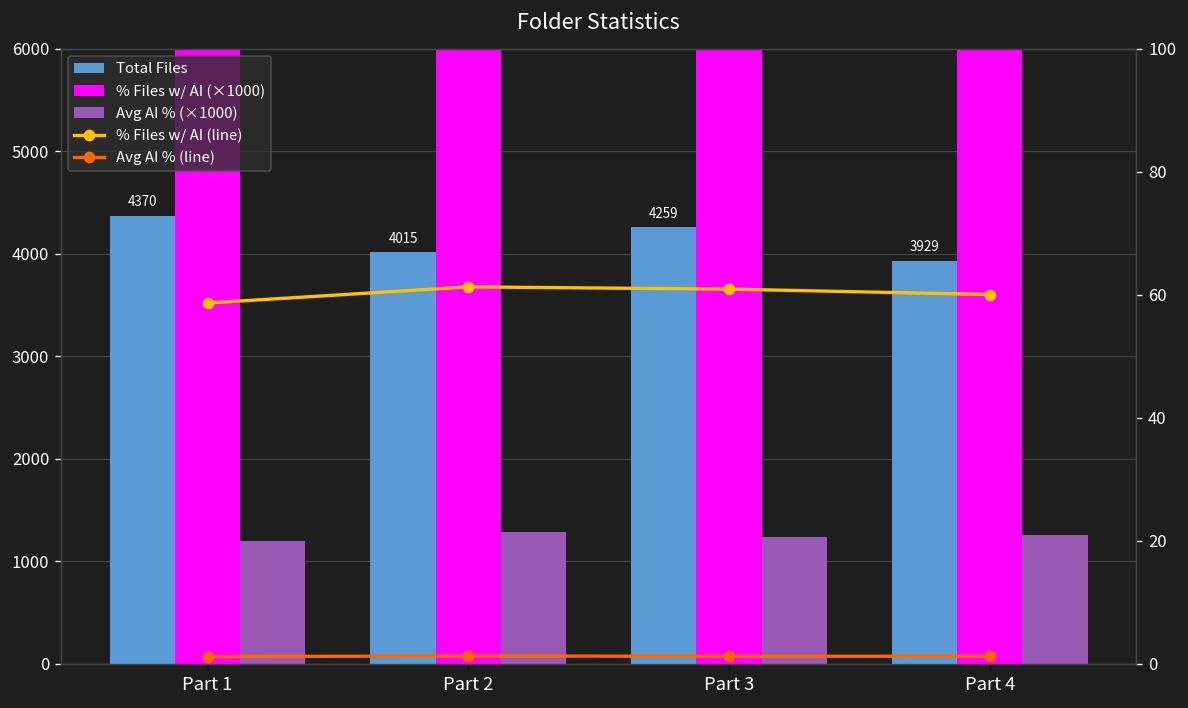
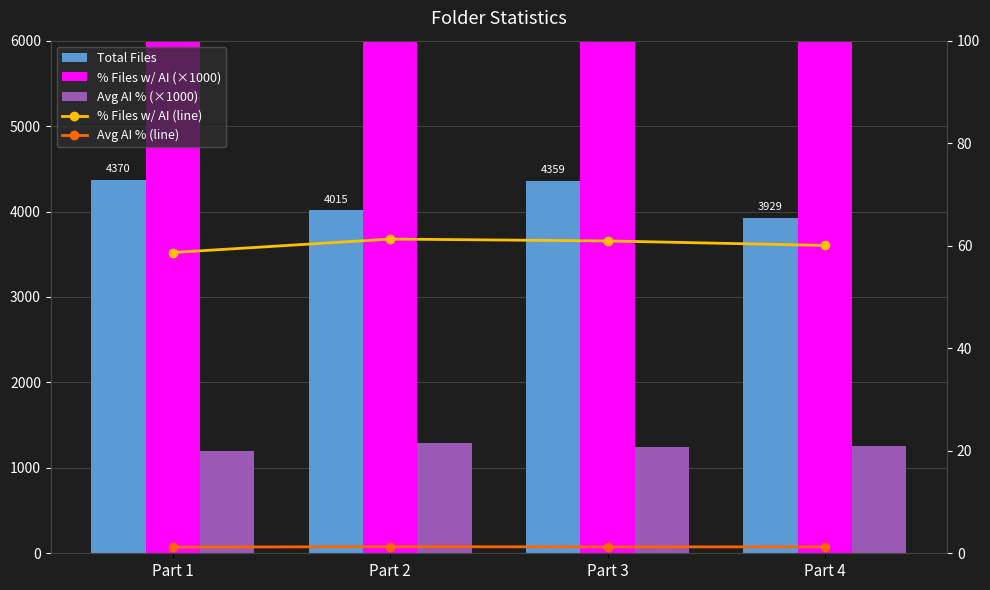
  {
    "Total Files": {
      "Part 1": 4370,
      "Part 2": 4015,
-     "Part 3": 4259,
+     "Part 3": 4359,
      "Part 4": 3929
    }
  }
